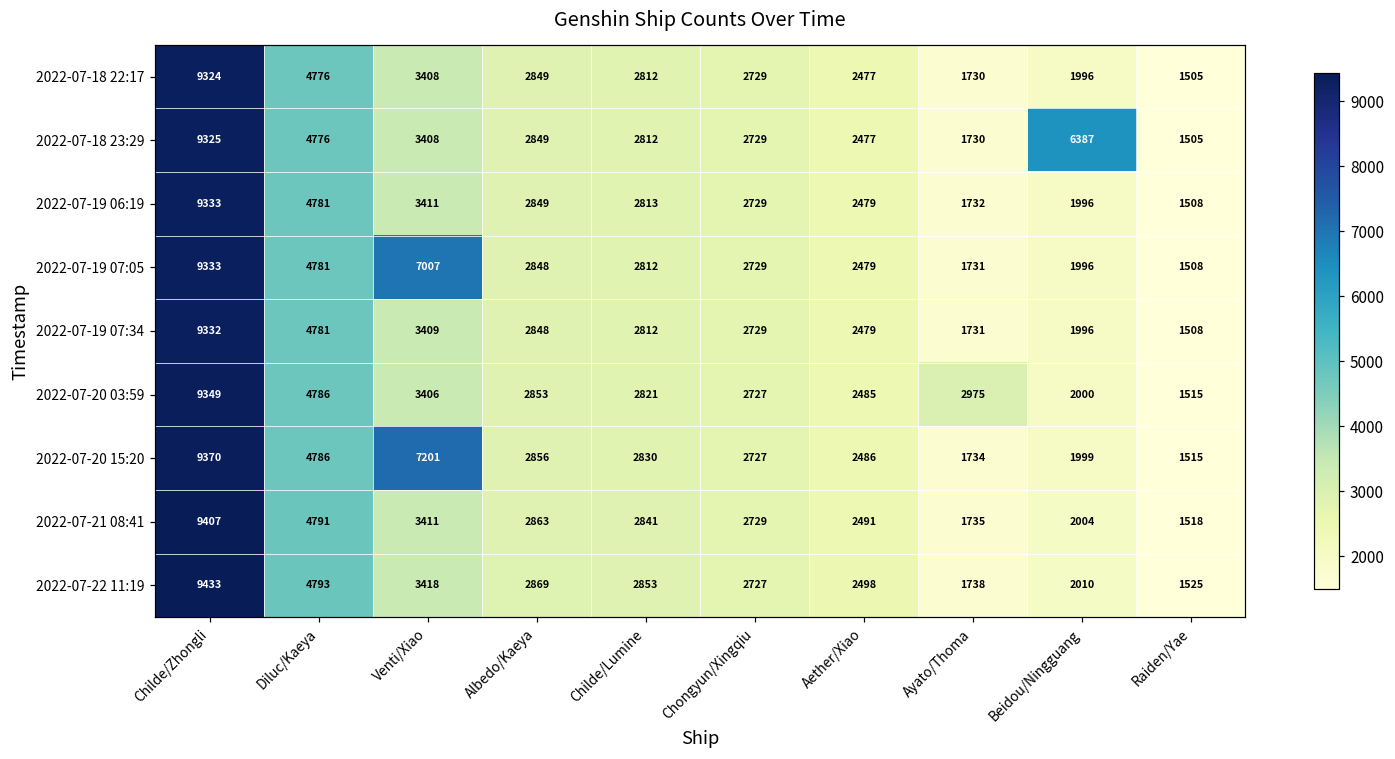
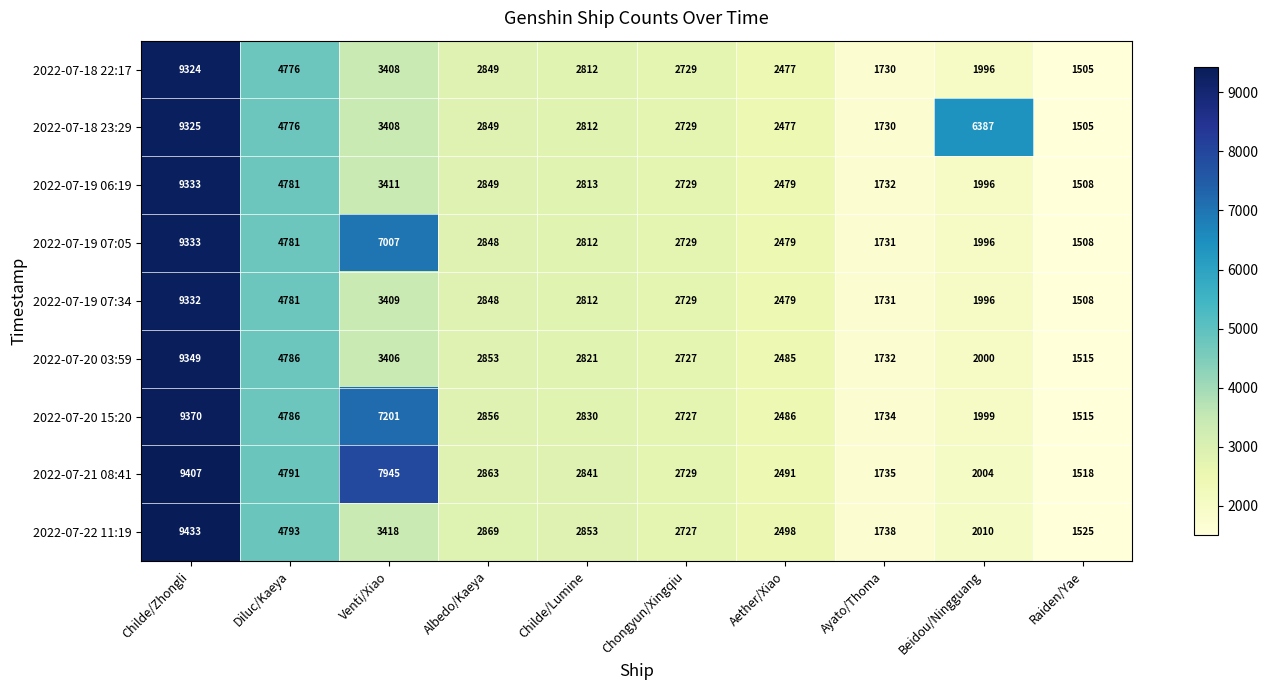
  {
    "2022-07-18 22:17": {
      "Childe/Zhongli": 9324,
      "Diluc/Kaeya": 4776,
      "Venti/Xiao": 3408,
      "Albedo/Kaeya": 2849,
      "Childe/Lumine": 2812,
      "Chongyun/Xingqiu": 2729,
      "Aether/Xiao": 2477,
      "Ayato/Thoma": 1730,
      "Beidou/Ningguang": 1996,
      "Raiden/Yae": 1505
    },
    "2022-07-18 23:29": {
      "Childe/Zhongli": 9325,
      "Diluc/Kaeya": 4776,
      "Venti/Xiao": 3408,
      "Albedo/Kaeya": 2849,
      "Childe/Lumine": 2812,
      "Chongyun/Xingqiu": 2729,
      "Aether/Xiao": 2477,
      "Ayato/Thoma": 1730,
      "Beidou/Ningguang": 6387,
      "Raiden/Yae": 1505
    },
    "2022-07-19 06:19": {
      "Childe/Zhongli": 9333,
      "Diluc/Kaeya": 4781,
      "Venti/Xiao": 3411,
      "Albedo/Kaeya": 2849,
      "Childe/Lumine": 2813,
      "Chongyun/Xingqiu": 2729,
      "Aether/Xiao": 2479,
      "Ayato/Thoma": 1732,
      "Beidou/Ningguang": 1996,
      "Raiden/Yae": 1508
    },
    "2022-07-19 07:05": {
      "Childe/Zhongli": 9333,
      "Diluc/Kaeya": 4781,
      "Venti/Xiao": 7007,
      "Albedo/Kaeya": 2848,
      "Childe/Lumine": 2812,
      "Chongyun/Xingqiu": 2729,
      "Aether/Xiao": 2479,
      "Ayato/Thoma": 1731,
      "Beidou/Ningguang": 1996,
      "Raiden/Yae": 1508
    },
    "2022-07-19 07:34": {
      "Childe/Zhongli": 9332,
      "Diluc/Kaeya": 4781,
      "Venti/Xiao": 3409,
      "Albedo/Kaeya": 2848,
      "Childe/Lumine": 2812,
      "Chongyun/Xingqiu": 2729,
      "Aether/Xiao": 2479,
      "Ayato/Thoma": 1731,
      "Beidou/Ningguang": 1996,
      "Raiden/Yae": 1508
    },
    "2022-07-20 03:59": {
      "Childe/Zhongli": 9349,
      "Diluc/Kaeya": 4786,
      "Venti/Xiao": 3406,
      "Albedo/Kaeya": 2853,
      "Childe/Lumine": 2821,
      "Chongyun/Xingqiu": 2727,
      "Aether/Xiao": 2485,
-     "Ayato/Thoma": 2975,
+     "Ayato/Thoma": 1732,
      "Beidou/Ningguang": 2000,
      "Raiden/Yae": 1515
    },
    "2022-07-20 15:20": {
      "Childe/Zhongli": 9370,
      "Diluc/Kaeya": 4786,
      "Venti/Xiao": 7201,
      "Albedo/Kaeya": 2856,
      "Childe/Lumine": 2830,
      "Chongyun/Xingqiu": 2727,
      "Aether/Xiao": 2486,
      "Ayato/Thoma": 1734,
      "Beidou/Ningguang": 1999,
      "Raiden/Yae": 1515
    },
    "2022-07-21 08:41": {
      "Childe/Zhongli": 9407,
      "Diluc/Kaeya": 4791,
-     "Venti/Xiao": 3411,
+     "Venti/Xiao": 7945,
      "Albedo/Kaeya": 2863,
      "Childe/Lumine": 2841,
      "Chongyun/Xingqiu": 2729,
      "Aether/Xiao": 2491,
      "Ayato/Thoma": 1735,
      "Beidou/Ningguang": 2004,
      "Raiden/Yae": 1518
    },
    "2022-07-22 11:19": {
      "Childe/Zhongli": 9433,
      "Diluc/Kaeya": 4793,
      "Venti/Xiao": 3418,
      "Albedo/Kaeya": 2869,
      "Childe/Lumine": 2853,
      "Chongyun/Xingqiu": 2727,
      "Aether/Xiao": 2498,
      "Ayato/Thoma": 1738,
      "Beidou/Ningguang": 2010,
      "Raiden/Yae": 1525
    }
  }
